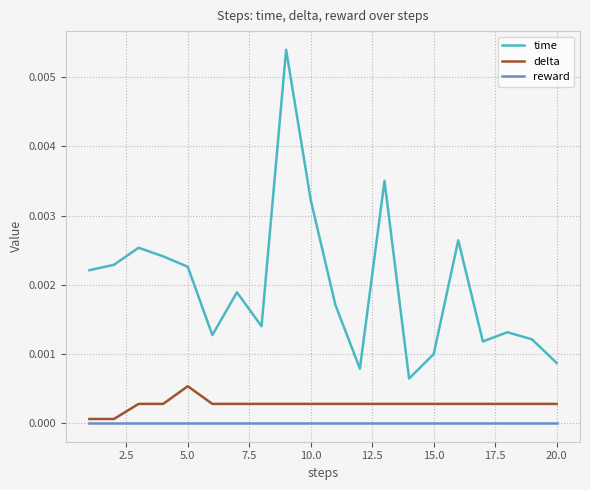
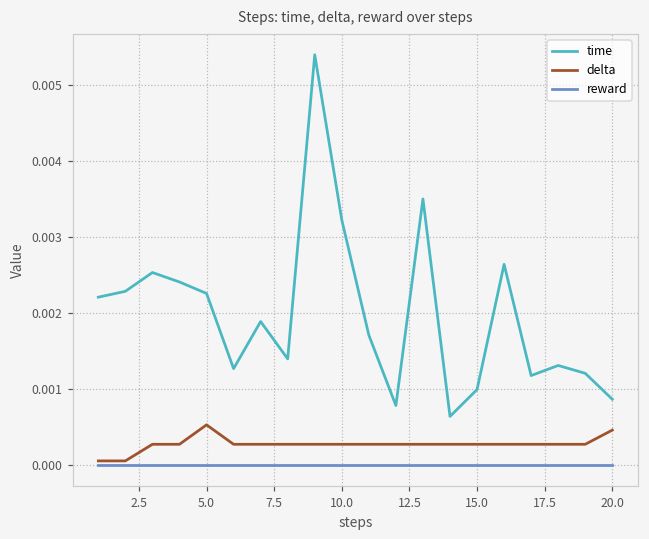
  {
    "delta": {
      "5.0": 0.0005,
      "10.0": 0.0003,
      "15.0": 0.0003,
-     "20.0": 0.0003
+     "20.0": 0.0005
    }
  }
